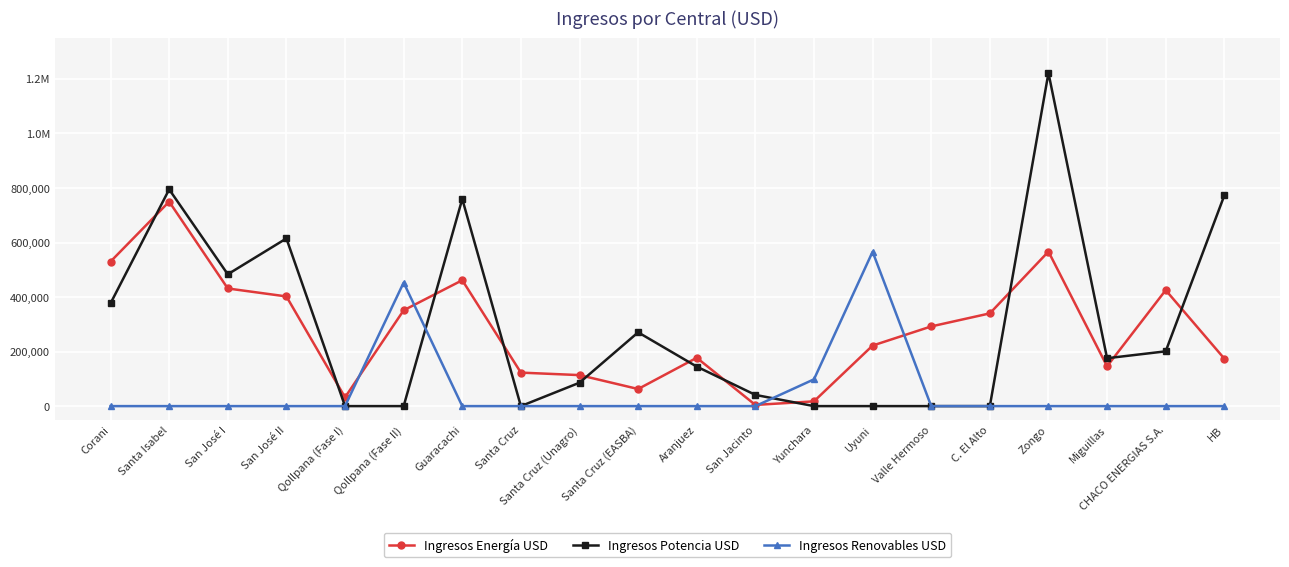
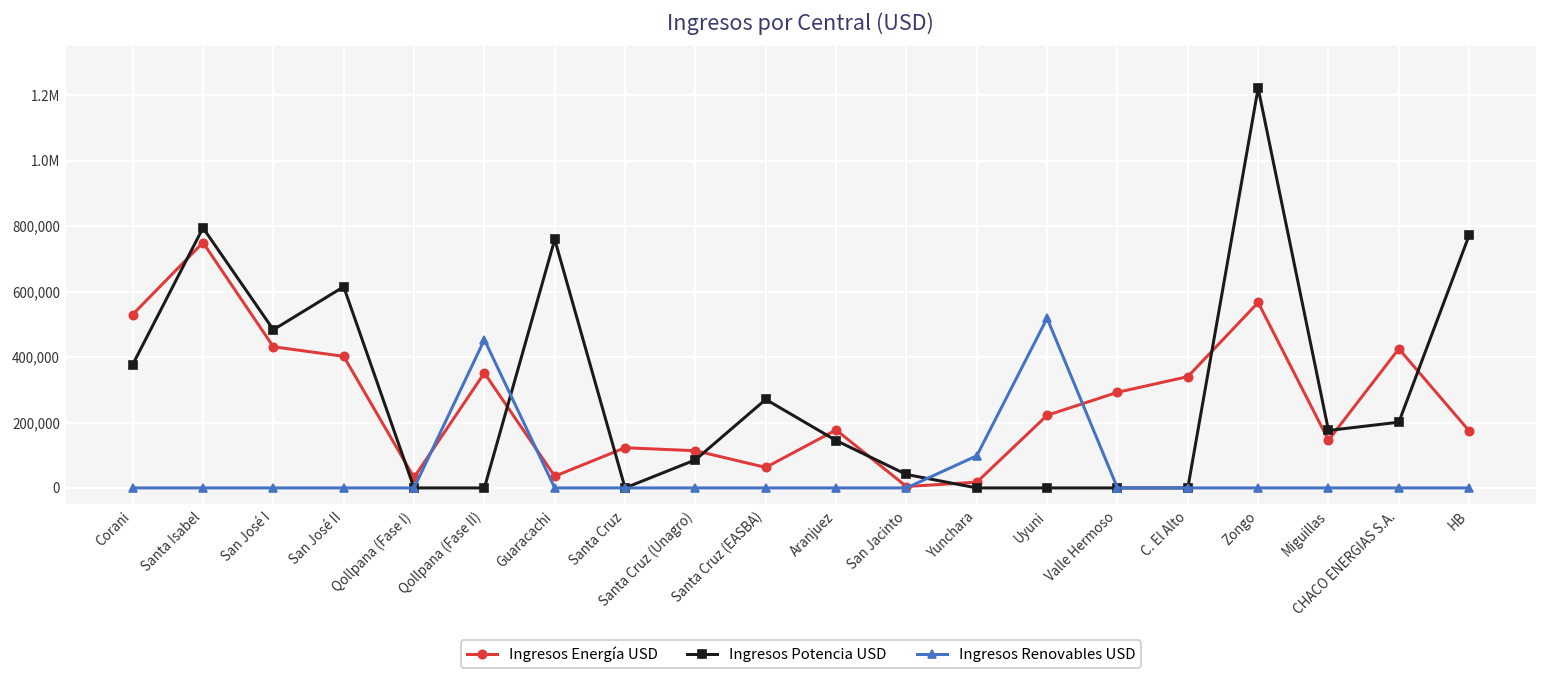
  {
    "Ingresos Energía USD": {
      "Corani": "530,000",
      "Santa Isabel": "750,000",
      "San José I": "430,000",
      "San José II": "400,000",
      "Qollpana (Fase I)": "30,000",
      "Qollpana (Fase II)": "350,000",
-     "Guaracachi": "460,000",
+     "Guaracachi": "40,000",
      "Santa Cruz": "120,000",
      "Santa Cruz (Unagro)": "110,000",
      "Santa Cruz (EASBA)": "60,000",
      "Aranjuez": "180,000",
      "Yunchara": "20,000",
      "Uyuni": "220,000",
      "Valle Hermoso": "290,000",
      "C. El Alto": "340,000",
      "Zongo": "570,000",
      "Miguillas": "150,000",
      "CHACO ENERGIAS S.A.": "430,000",
      "HB": "170,000"
    },
    "Ingresos Potencia USD": {
      "Corani": "380,000",
      "Santa Isabel": "790,000",
      "San José I": "480,000",
      "San José II": "620,000",
      "Qollpana (Fase II)": "0",
      "Guaracachi": "760,000",
      "Santa Cruz (Unagro)": "90,000",
      "Santa Cruz (EASBA)": "270,000",
      "Aranjuez": "140,000",
      "San Jacinto": "40,000",
      "Yunchara": "0",
      "Uyuni": "0",
      "Zongo": "1,220,000",
      "Miguillas": "180,000",
      "CHACO ENERGIAS S.A.": "200,000",
      "HB": "770,000"
    },
    "Ingresos Renovables USD": {
      "Corani": "0",
      "Santa Isabel": "0",
      "San José I": "0",
      "San José II": "0",
      "Qollpana (Fase II)": "450,000",
      "Guaracachi": "0",
      "Santa Cruz (Unagro)": "0",
      "Santa Cruz (EASBA)": "0",
      "Aranjuez": "0",
      "Yunchara": "100,000",
-     "Uyuni": "570,000",
+     "Uyuni": "520,000",
      "Zongo": "0",
      "Miguillas": "0",
      "CHACO ENERGIAS S.A.": "0",
      "HB": "0"
    }
  }
